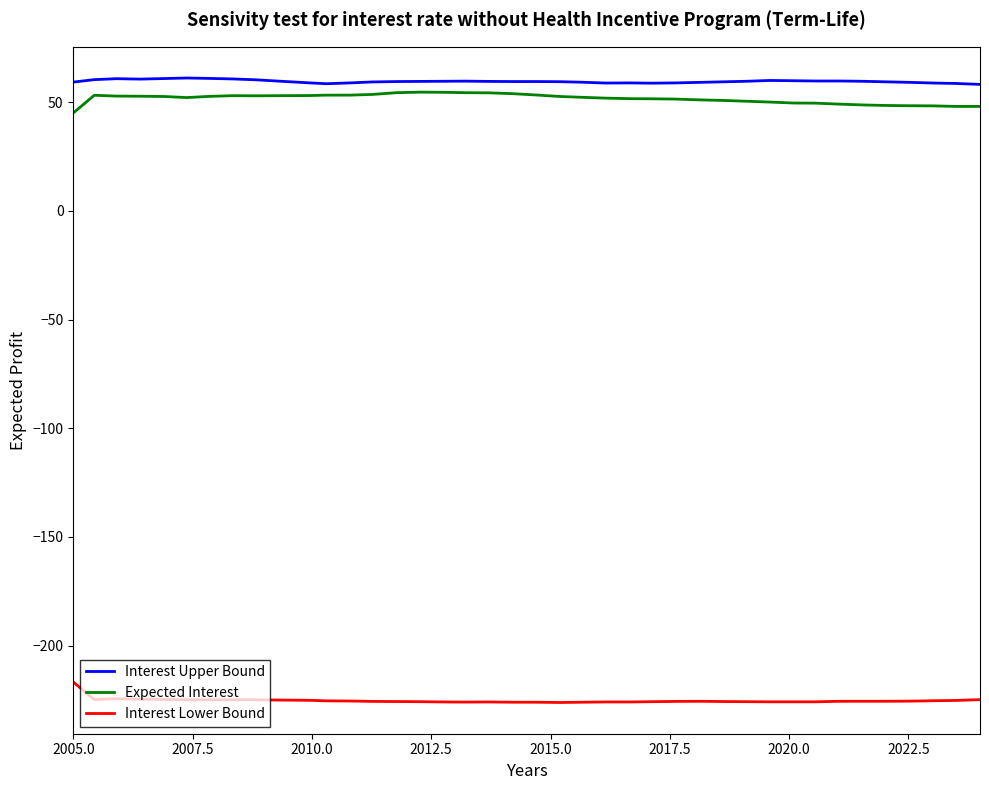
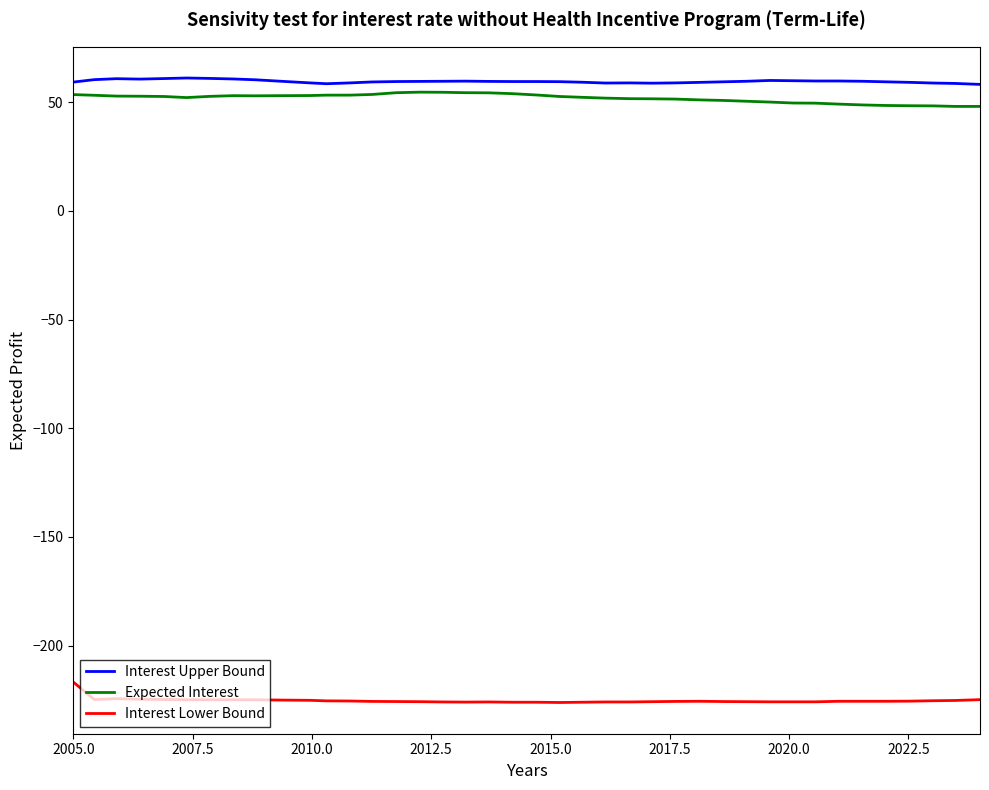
  {
    "Interest Upper Bound": {
      "2005.0": 59
    },
    "Expected Interest": {
-     "2005.0": 45
+     "2005.0": 53
    },
    "Interest Lower Bound": {
      "2005.0": -217
    }
  }
